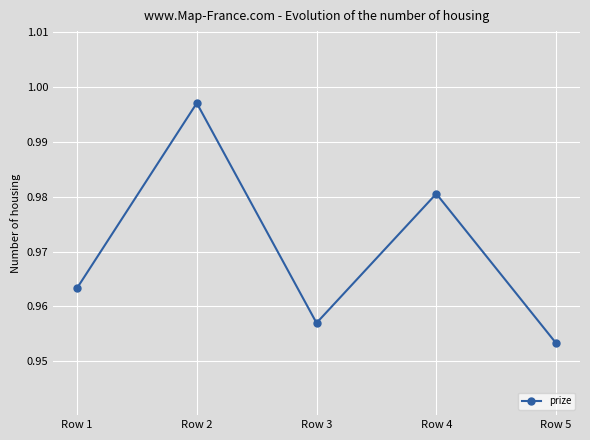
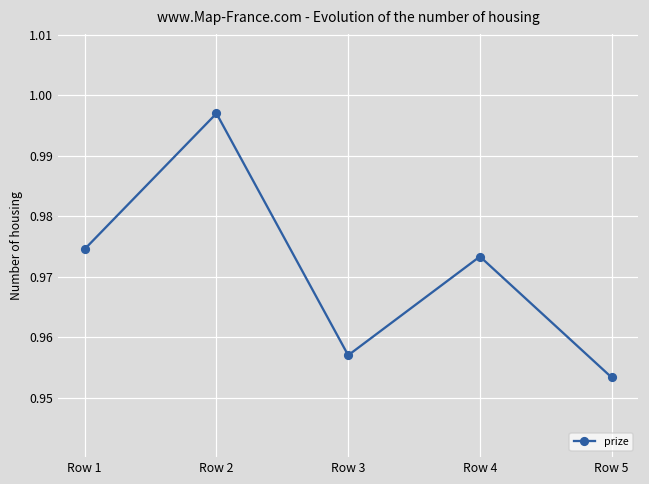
  {
-   "Row 1": 0.963,
+   "Row 1": 0.975,
    "Row 2": 0.997,
    "Row 3": 0.957,
-   "Row 4": 0.981,
+   "Row 4": 0.973,
    "Row 5": 0.953
  }
